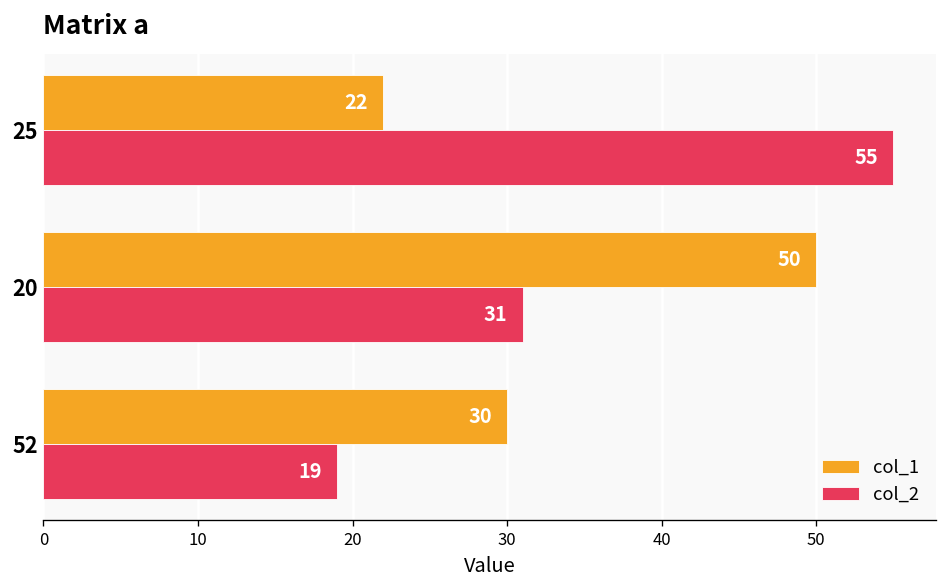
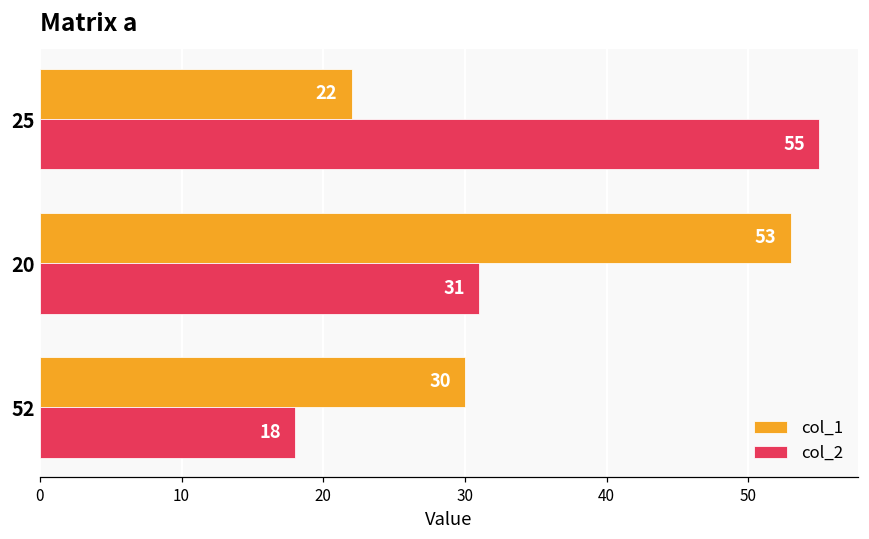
  {
    "col_1": {
      "25": 22,
-     "20": 50,
+     "20": 53,
      "52": 30
    },
    "col_2": {
      "25": 55,
      "20": 31,
-     "52": 19
+     "52": 18
    }
  }
